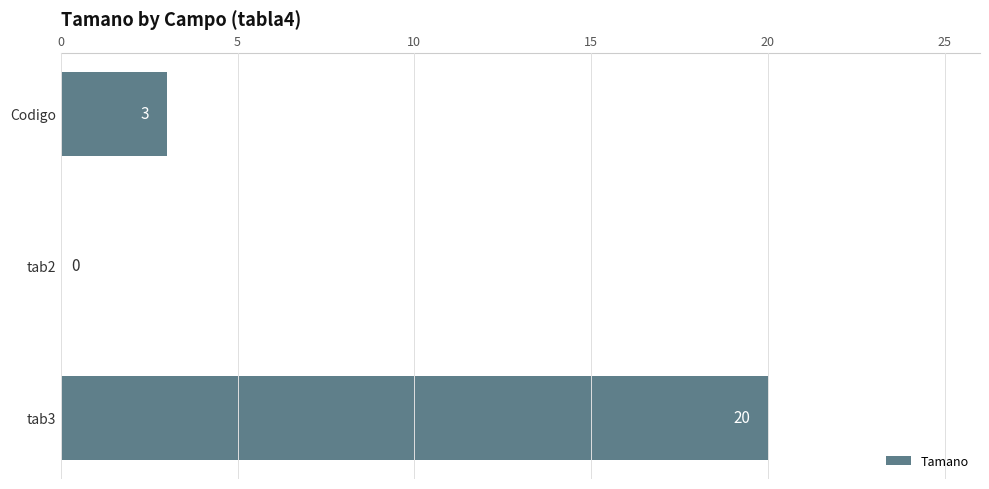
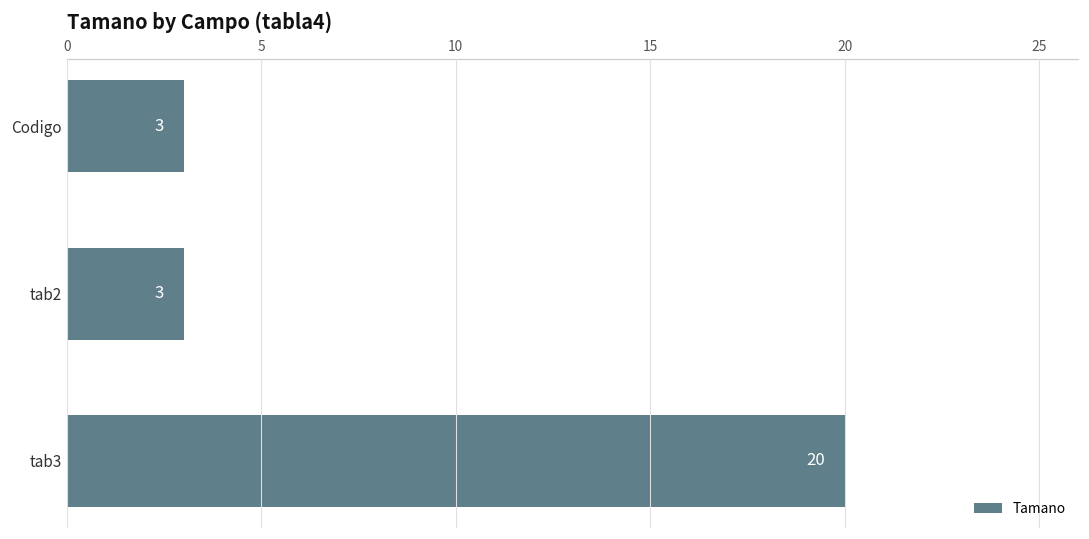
  {
    "Codigo": 3,
-   "tab2": 0,
+   "tab2": 3,
    "tab3": 20
  }
